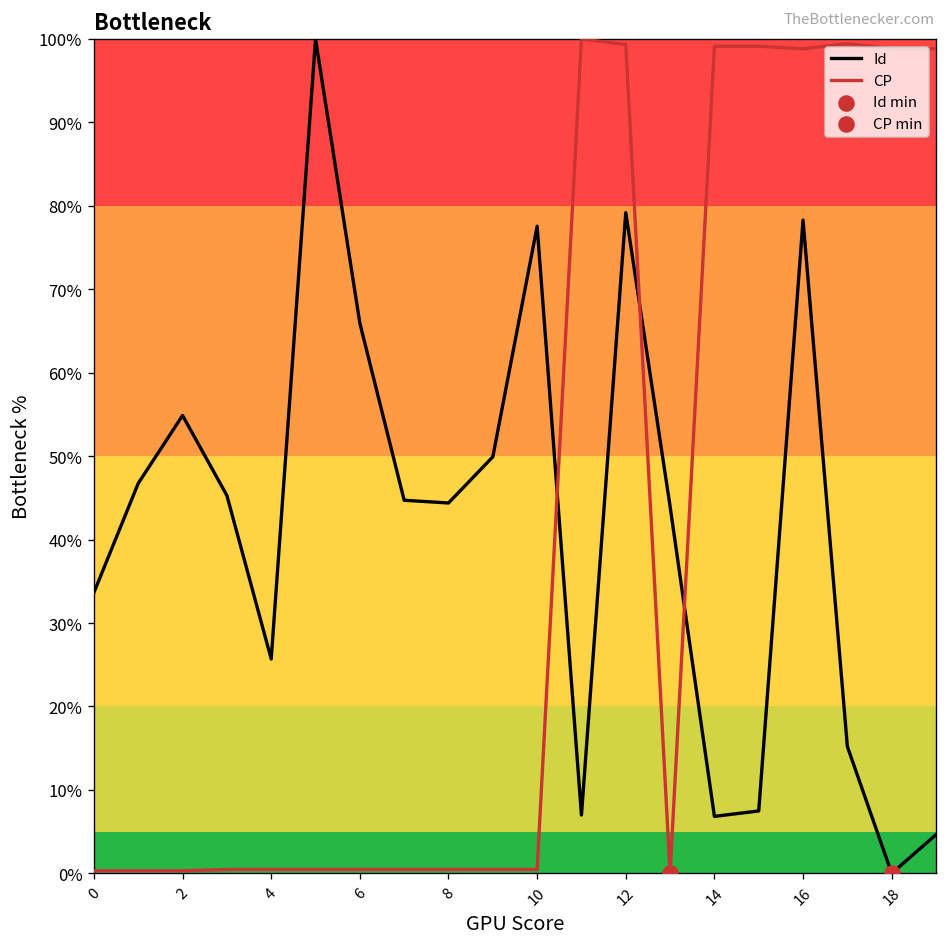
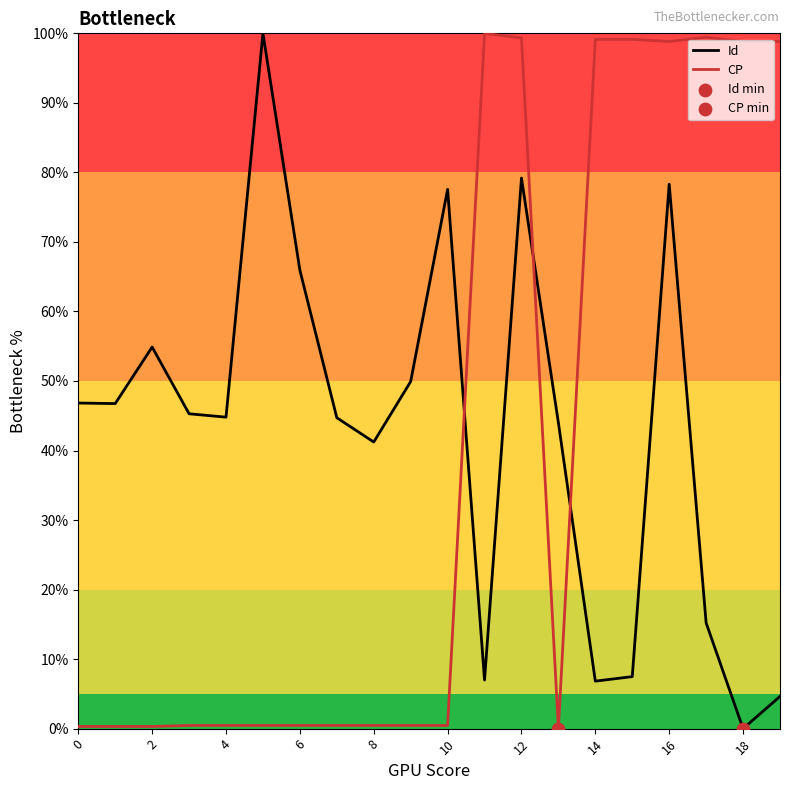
  {
    "Id": {
-     "0": "34%",
+     "0": "47%",
      "2": "55%",
-     "4": "26%",
+     "4": "45%",
      "6": "66%",
-     "8": "44%",
+     "8": "41%",
      "10": "78%",
      "12": "79%",
      "14": "7%",
      "16": "78%"
    }
  }
